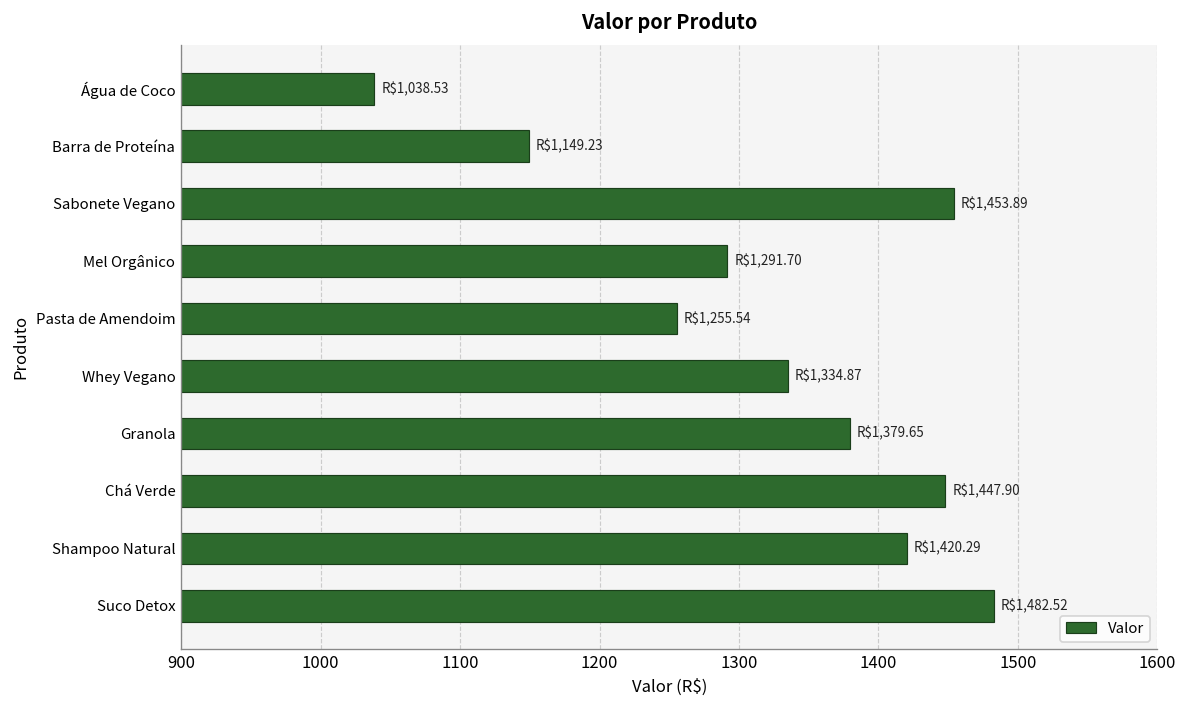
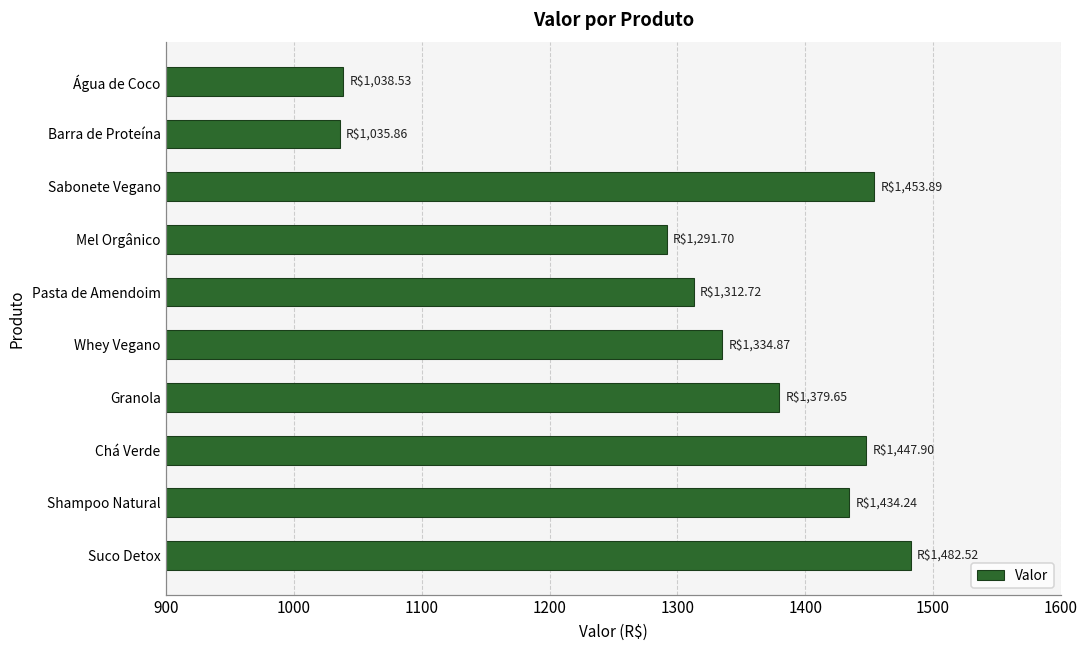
  {
    "Água de Coco": "$1,038.53",
-   "Barra de Proteína": "$1,149.23",
+   "Barra de Proteína": "$1,035.86",
    "Sabonete Vegano": "$1,453.89",
    "Mel Orgânico": "$1,291.70",
-   "Pasta de Amendoim": "$1,255.54",
+   "Pasta de Amendoim": "$1,312.72",
    "Whey Vegano": "$1,334.87",
    "Granola": "$1,379.65",
    "Chá Verde": "$1,447.90",
-   "Shampoo Natural": "$1,420.29",
+   "Shampoo Natural": "$1,434.24",
    "Suco Detox": "$1,482.52"
  }
